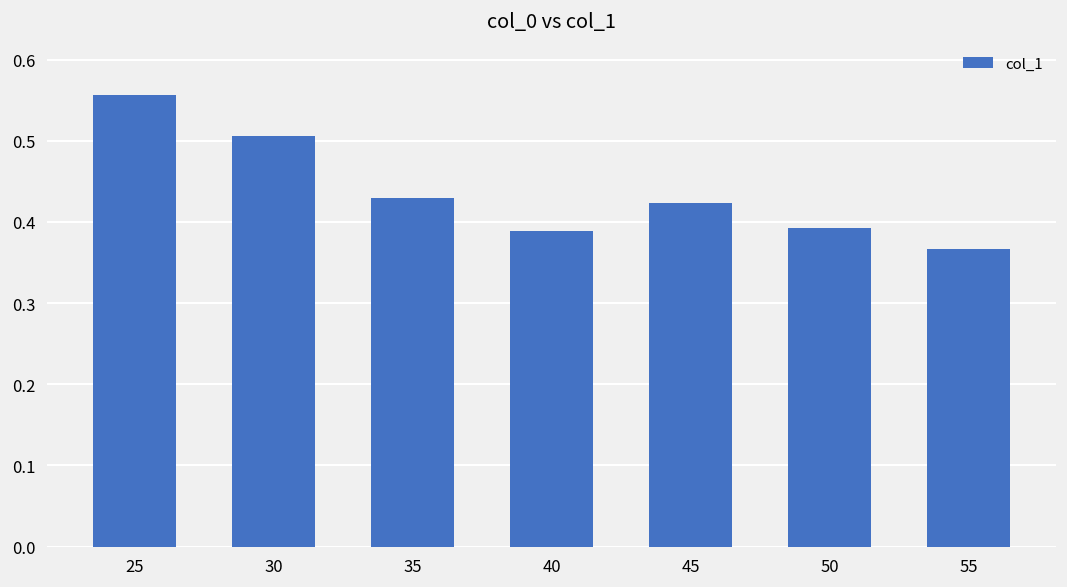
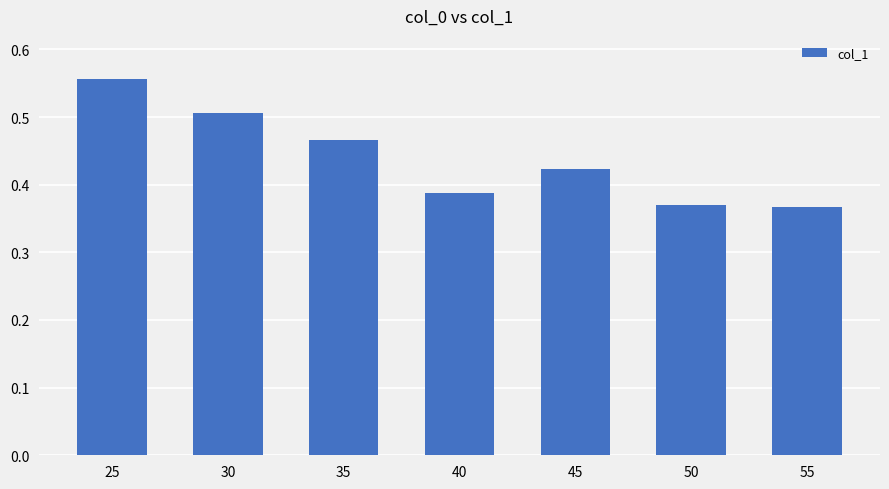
  {
    "25": 0.56,
    "30": 0.51,
-   "35": 0.43,
+   "35": 0.47,
    "40": 0.39,
    "45": 0.42,
-   "50": 0.39,
+   "50": 0.37,
    "55": 0.37
  }
